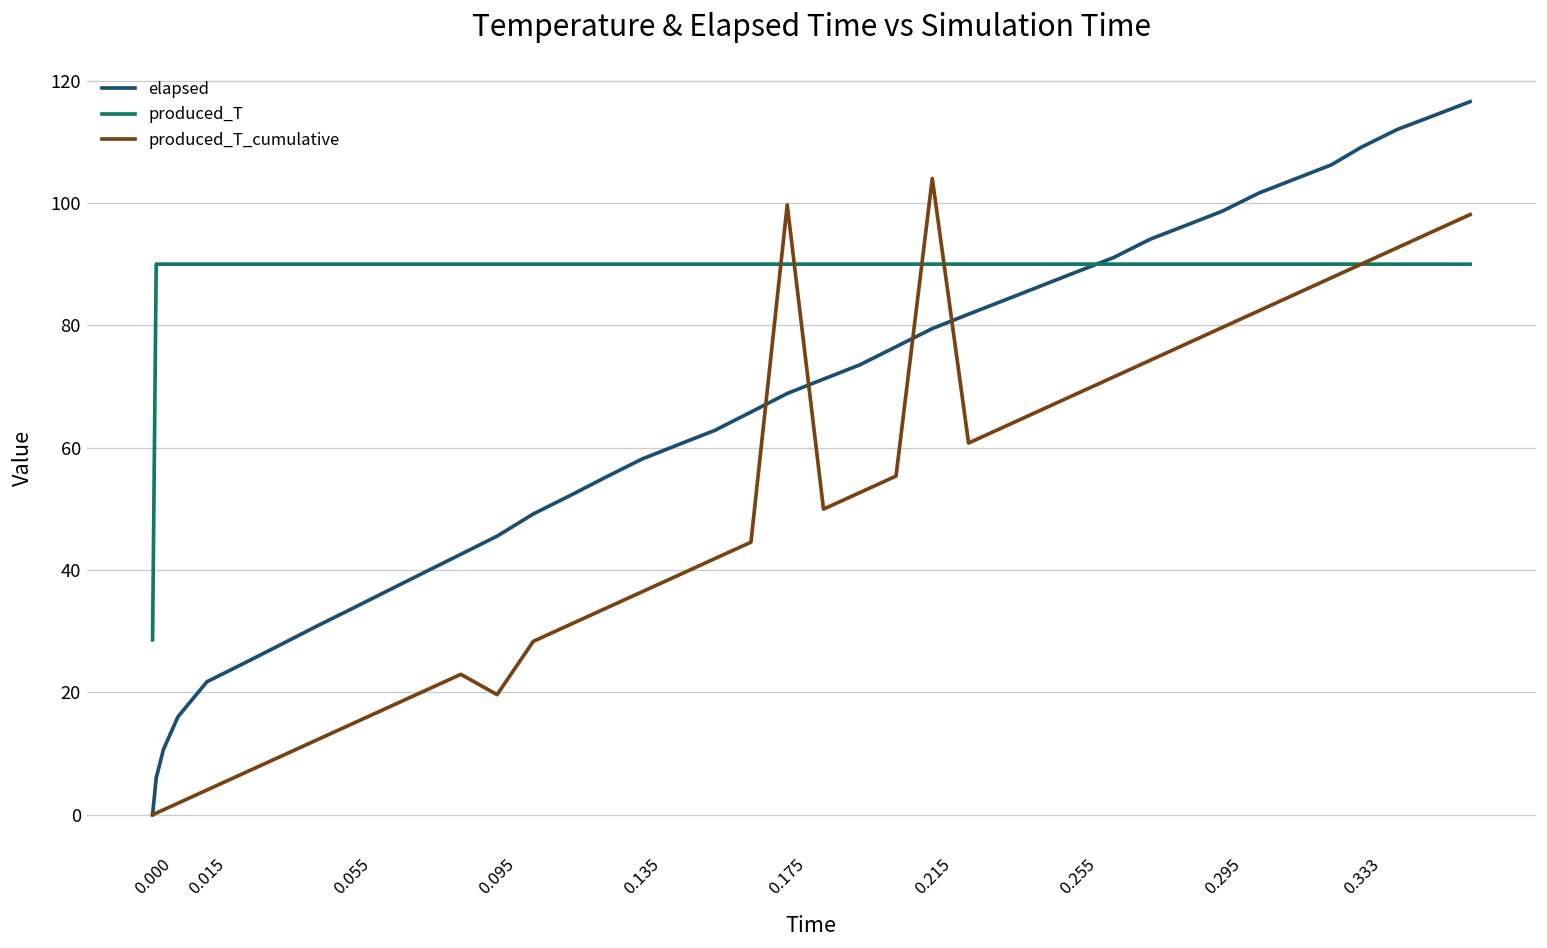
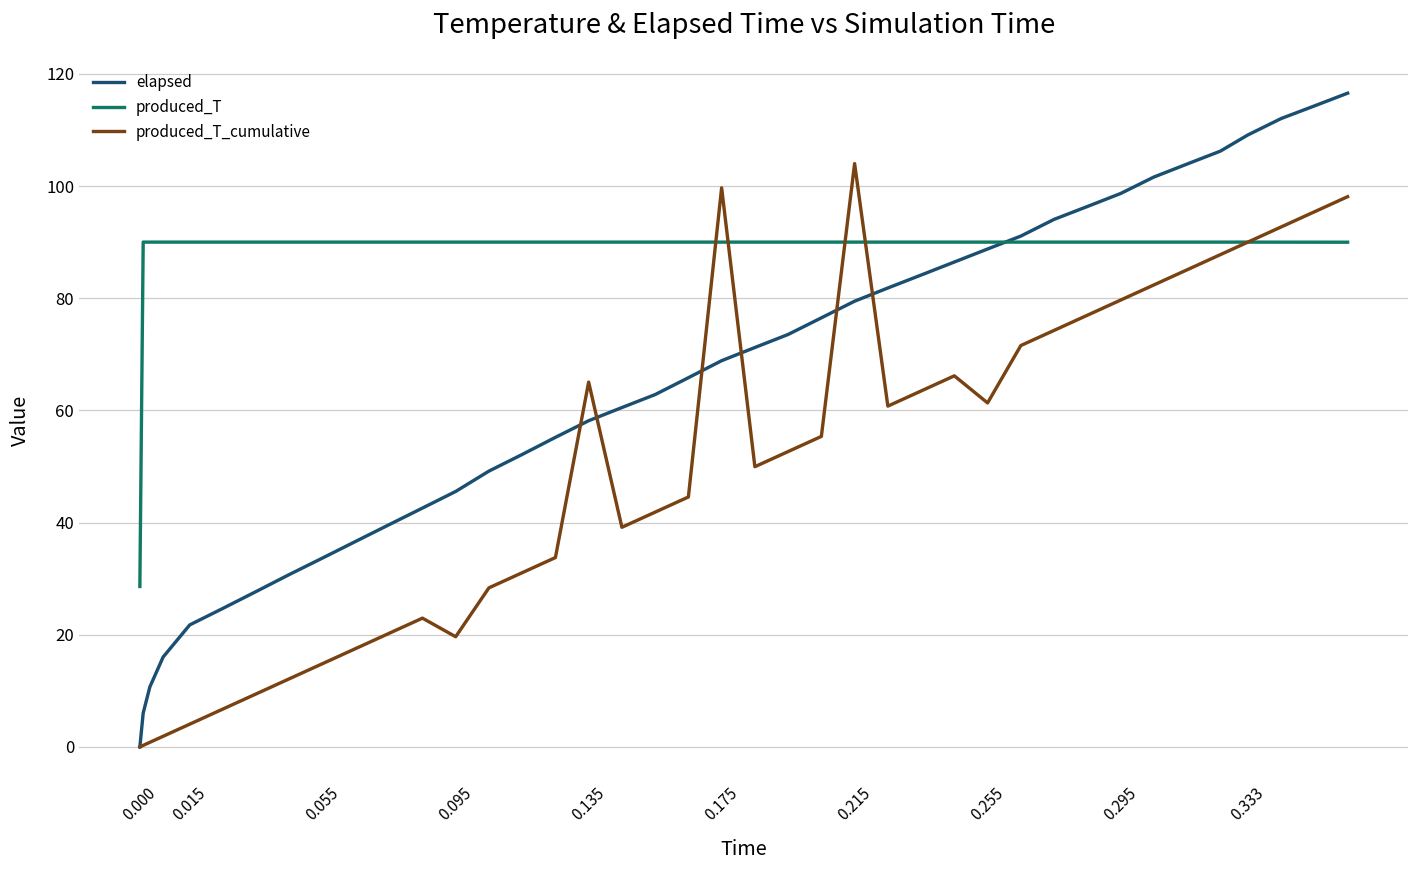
  {
    "produced_T_cumulative": {
      "0.015": 4,
      "0.055": 15,
      "0.095": 20,
-     "0.135": 36,
+     "0.135": 65,
      "0.175": 100,
      "0.215": 104,
-     "0.255": 69,
+     "0.255": 61,
      "0.295": 80
    }
  }
